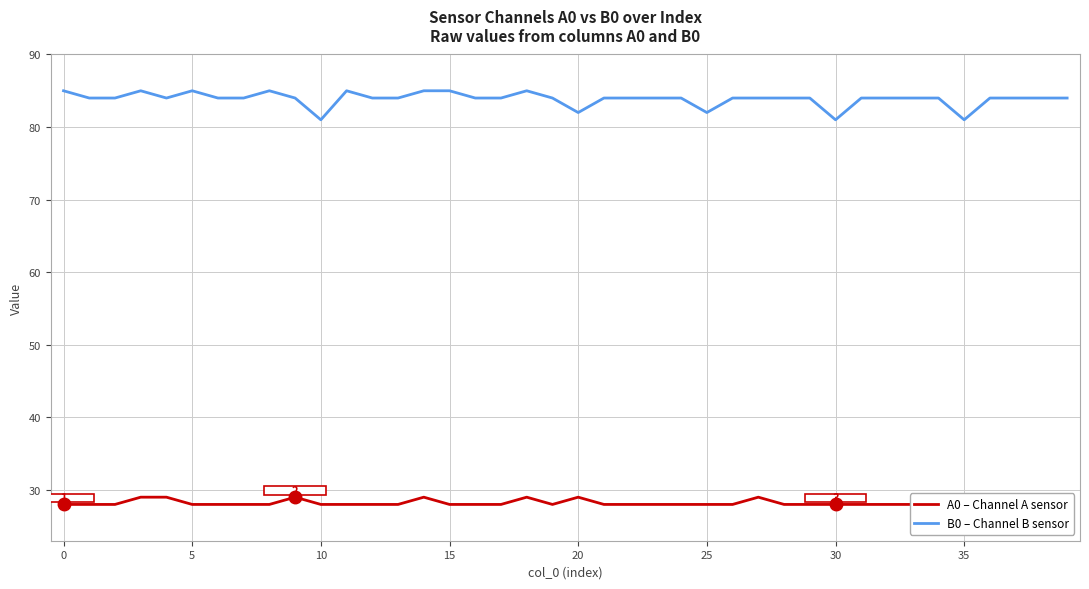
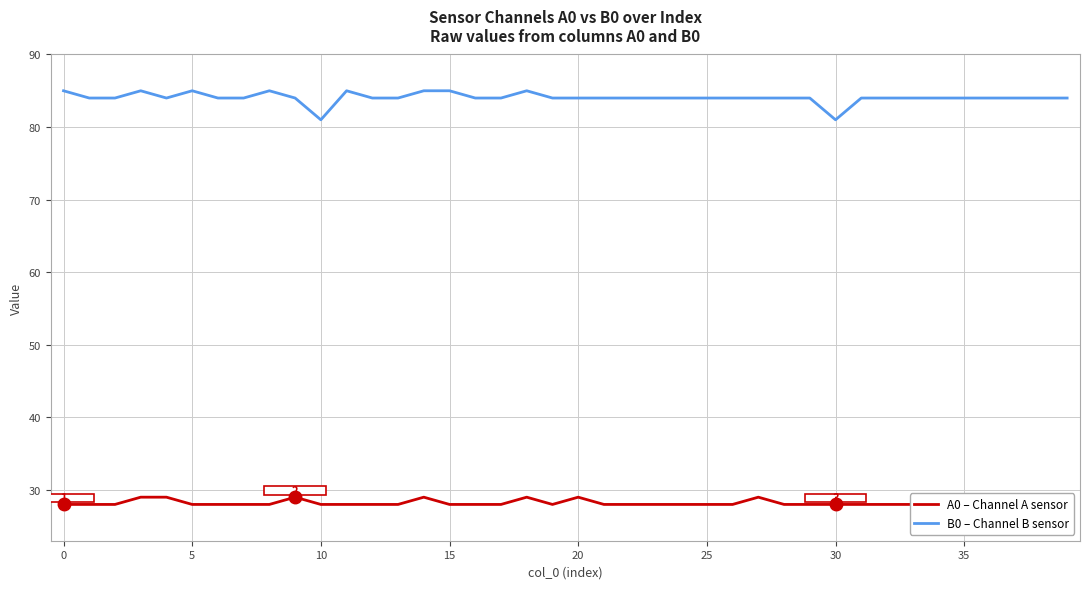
  {
    "B0 – Channel B sensor": {
      "0": 85,
      "5": 85,
      "10": 81,
      "15": 85,
-     "20": 82,
-     "25": 82,
+     "20": 84,
+     "25": 84,
      "30": 81,
-     "35": 81
+     "35": 84
    }
  }
